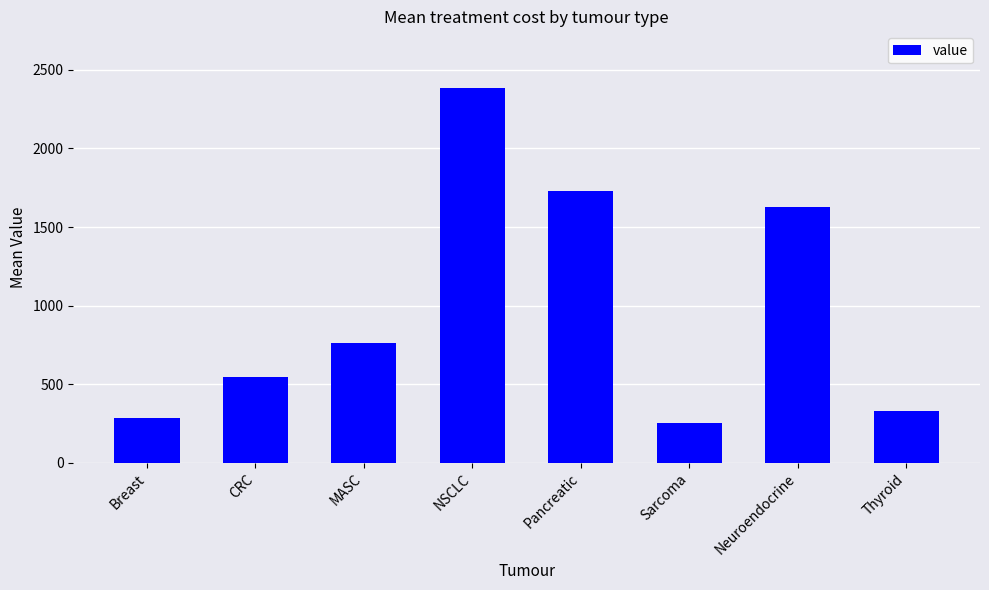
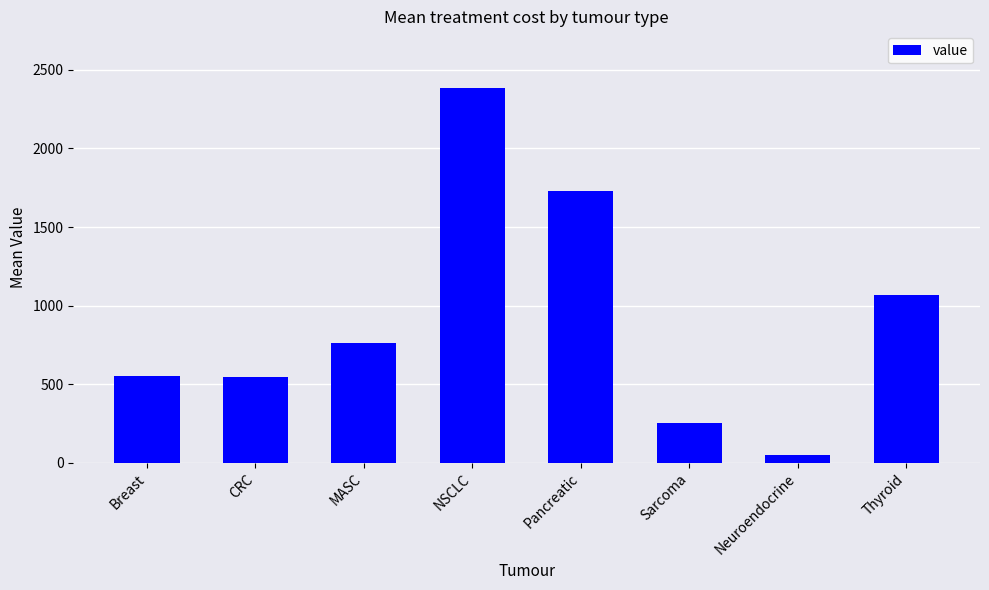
  {
-   "Breast": 290,
+   "Breast": 550,
    "CRC": 550,
    "MASC": 760,
    "NSCLC": 2390,
    "Pancreatic": 1730,
    "Sarcoma": 250,
-   "Neuroendocrine": 1630,
-   "Thyroid": 330
+   "Neuroendocrine": 50,
+   "Thyroid": 1070
  }
